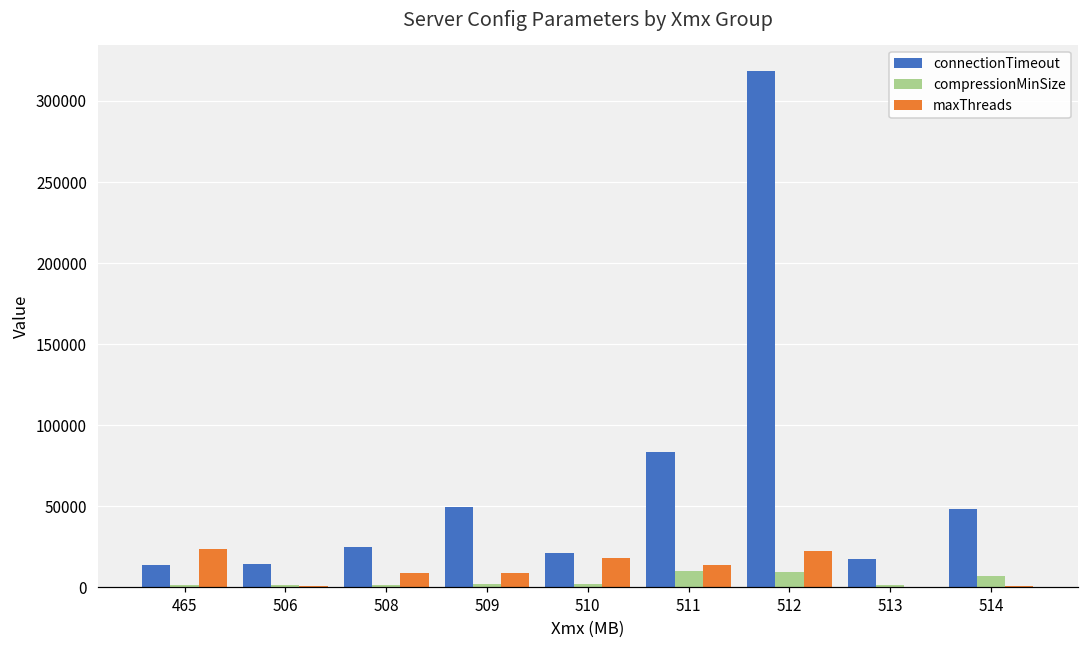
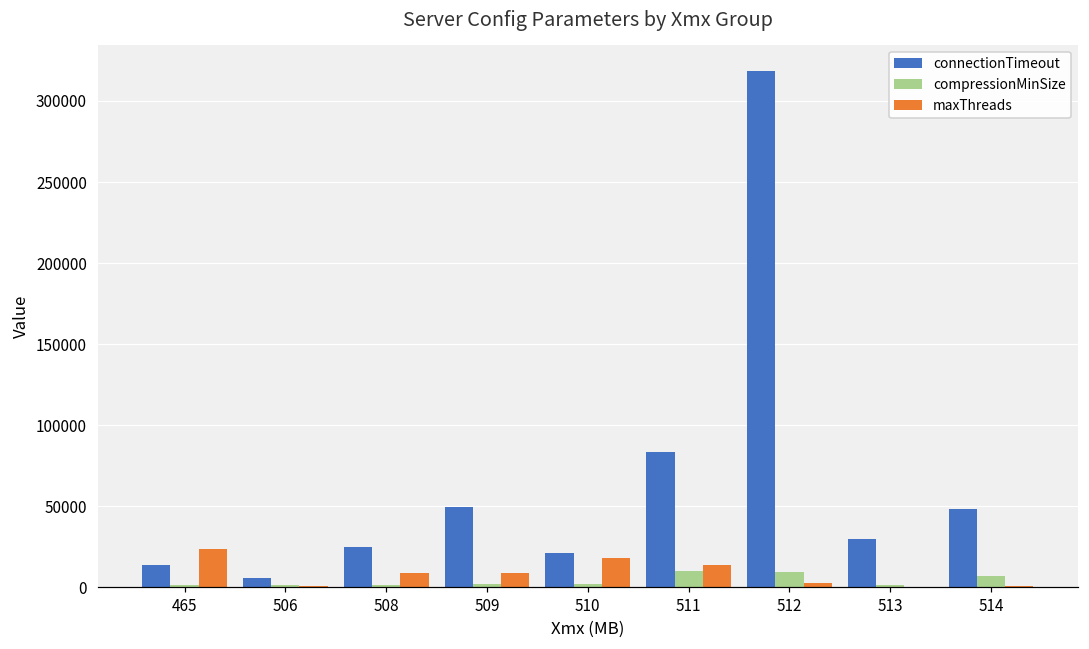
  {
    "connectionTimeout": {
      "465": 14000,
-     "506": 14000,
+     "506": 6000,
      "508": 25000,
      "509": 49000,
      "510": 21000,
      "511": 83000,
      "512": 319000,
-     "513": 18000,
+     "513": 30000,
      "514": 48000
    },
    "compressionMinSize": {
      "509": 2000,
      "510": 2000,
      "511": 10000,
      "512": 9000,
      "514": 7000
    },
    "maxThreads": {
      "465": 24000,
      "508": 9000,
      "509": 8000,
      "510": 18000,
      "511": 14000,
-     "512": 22000
+     "512": 2000
    }
  }
